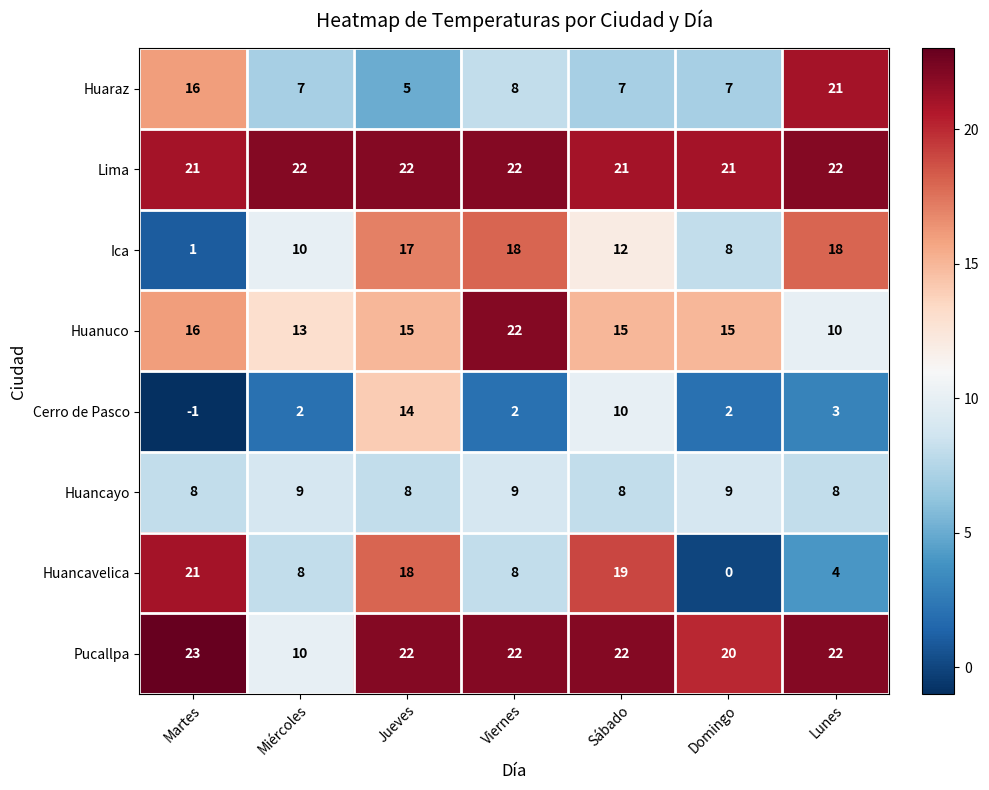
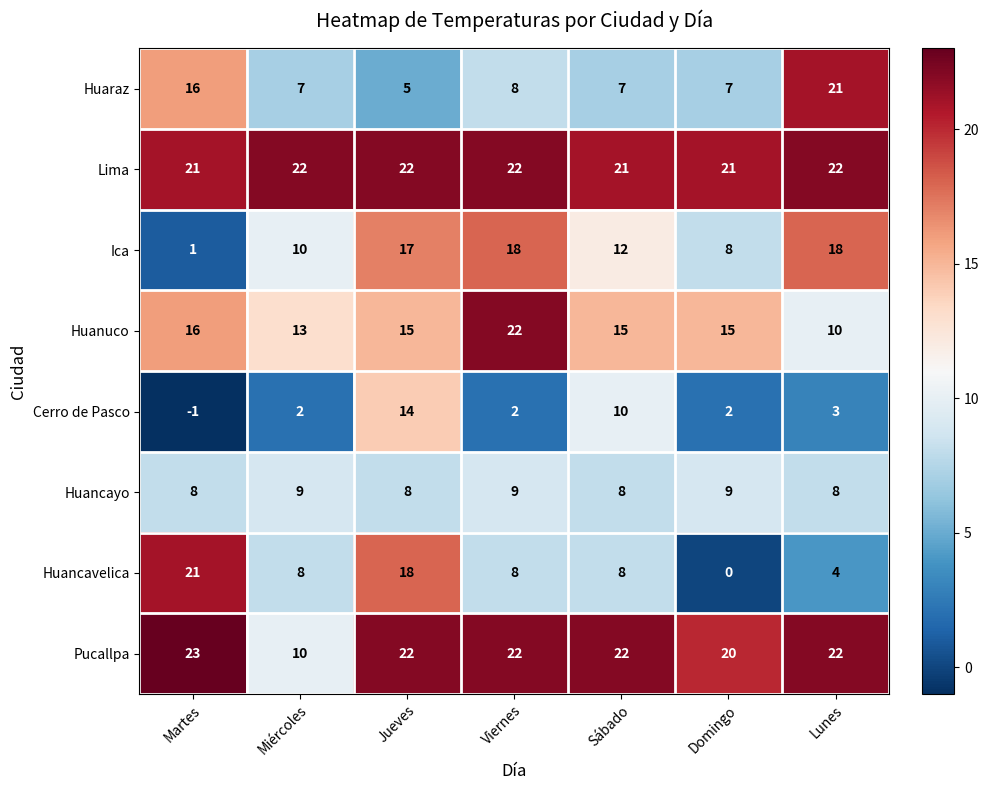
  {
    "Huaraz": {
      "Martes": 16,
      "Miércoles": 7,
      "Jueves": 5,
      "Viernes": 8,
      "Sábado": 7,
      "Domingo": 7,
      "Lunes": 21
    },
    "Lima": {
      "Martes": 21,
      "Miércoles": 22,
      "Jueves": 22,
      "Viernes": 22,
      "Sábado": 21,
      "Domingo": 21,
      "Lunes": 22
    },
    "Ica": {
      "Martes": 1,
      "Miércoles": 10,
      "Jueves": 17,
      "Viernes": 18,
      "Sábado": 12,
      "Domingo": 8,
      "Lunes": 18
    },
    "Huanuco": {
      "Martes": 16,
      "Miércoles": 13,
      "Jueves": 15,
      "Viernes": 22,
      "Sábado": 15,
      "Domingo": 15,
      "Lunes": 10
    },
    "Cerro de Pasco": {
      "Martes": -1,
      "Miércoles": 2,
      "Jueves": 14,
      "Viernes": 2,
      "Sábado": 10,
      "Domingo": 2,
      "Lunes": 3
    },
    "Huancayo": {
      "Martes": 8,
      "Miércoles": 9,
      "Jueves": 8,
      "Viernes": 9,
      "Sábado": 8,
      "Domingo": 9,
      "Lunes": 8
    },
    "Huancavelica": {
      "Martes": 21,
      "Miércoles": 8,
      "Jueves": 18,
      "Viernes": 8,
-     "Sábado": 19,
+     "Sábado": 8,
      "Domingo": 0,
      "Lunes": 4
    },
    "Pucallpa": {
      "Martes": 23,
      "Miércoles": 10,
      "Jueves": 22,
      "Viernes": 22,
      "Sábado": 22,
      "Domingo": 20,
      "Lunes": 22
    }
  }
